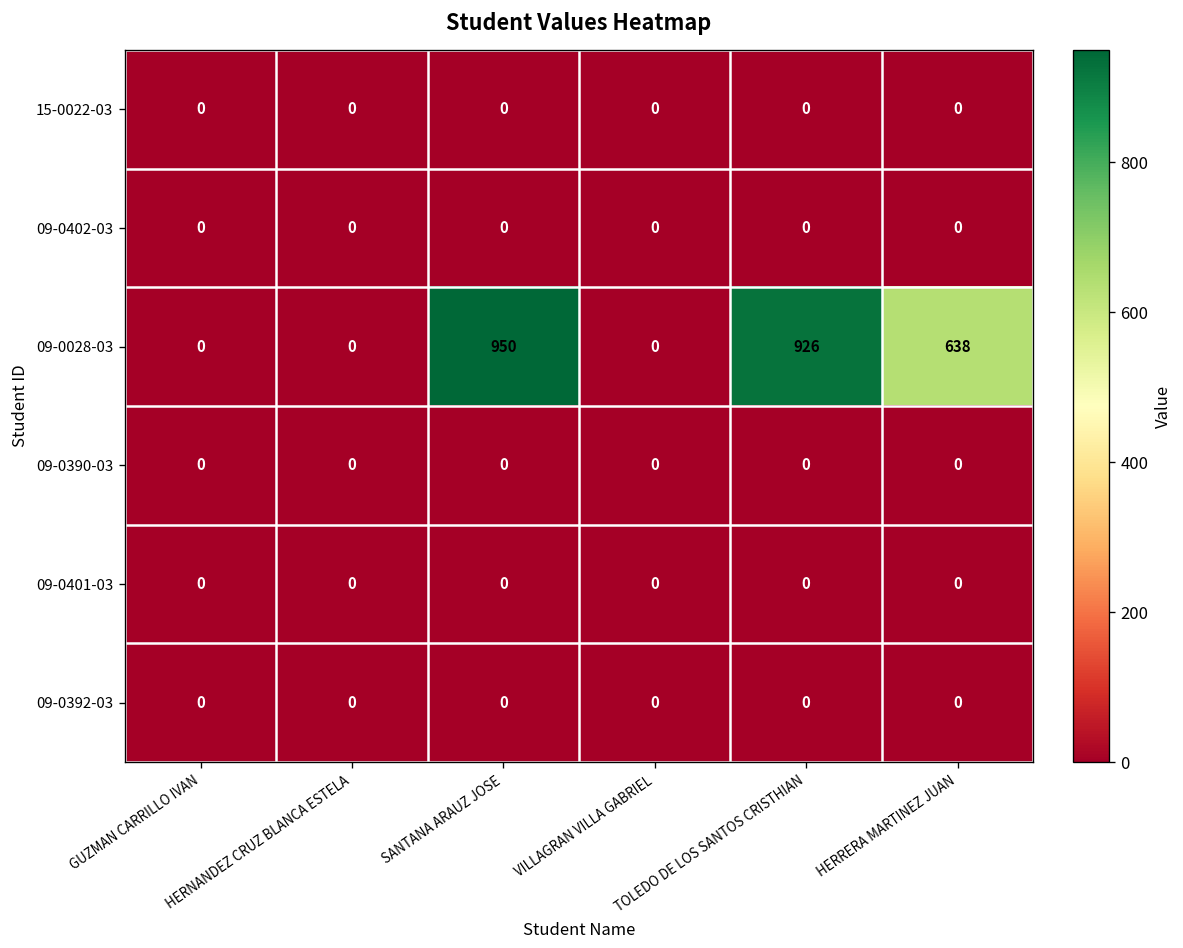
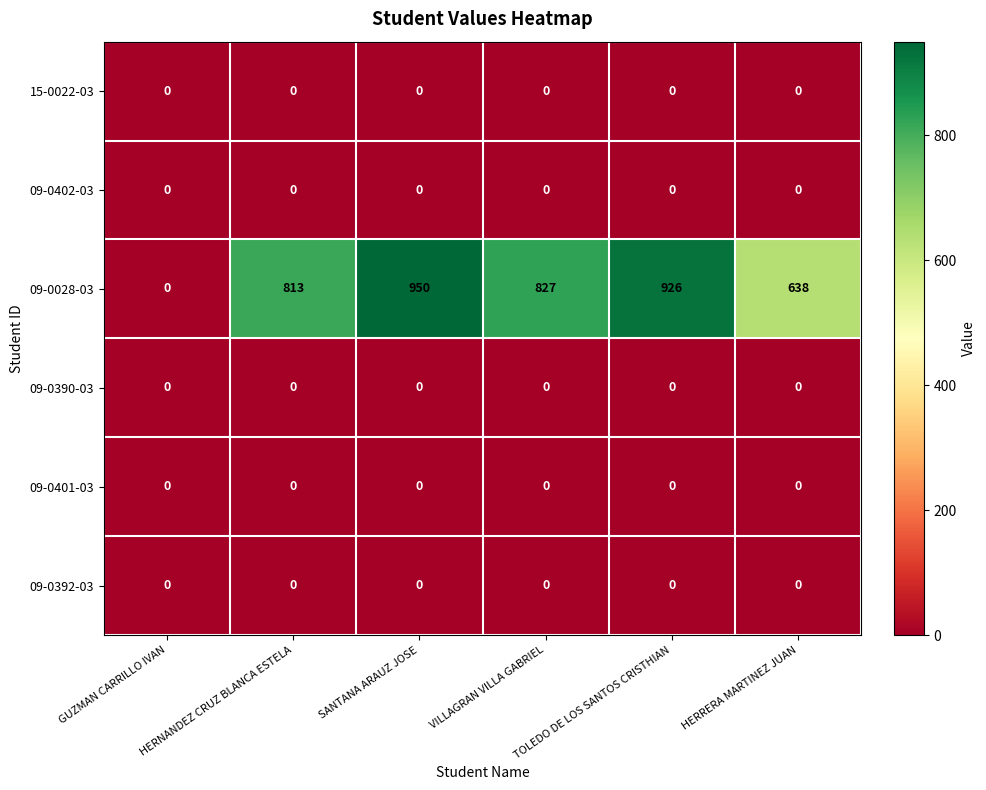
  {
    "15-0022-03": {
      "GUZMAN CARRILLO IVAN": 0,
      "HERNANDEZ CRUZ BLANCA ESTELA": 0,
      "SANTANA ARAUZ JOSE": 0,
      "VILLAGRAN VILLA GABRIEL": 0,
      "TOLEDO DE LOS SANTOS CRISTHIAN": 0,
      "HERRERA MARTINEZ JUAN": 0
    },
    "09-0402-03": {
      "GUZMAN CARRILLO IVAN": 0,
      "HERNANDEZ CRUZ BLANCA ESTELA": 0,
      "SANTANA ARAUZ JOSE": 0,
      "VILLAGRAN VILLA GABRIEL": 0,
      "TOLEDO DE LOS SANTOS CRISTHIAN": 0,
      "HERRERA MARTINEZ JUAN": 0
    },
    "09-0028-03": {
      "GUZMAN CARRILLO IVAN": 0,
-     "HERNANDEZ CRUZ BLANCA ESTELA": 0,
+     "HERNANDEZ CRUZ BLANCA ESTELA": 813,
      "SANTANA ARAUZ JOSE": 950,
-     "VILLAGRAN VILLA GABRIEL": 0,
+     "VILLAGRAN VILLA GABRIEL": 827,
      "TOLEDO DE LOS SANTOS CRISTHIAN": 926,
      "HERRERA MARTINEZ JUAN": 638
    },
    "09-0390-03": {
      "GUZMAN CARRILLO IVAN": 0,
      "HERNANDEZ CRUZ BLANCA ESTELA": 0,
      "SANTANA ARAUZ JOSE": 0,
      "VILLAGRAN VILLA GABRIEL": 0,
      "TOLEDO DE LOS SANTOS CRISTHIAN": 0,
      "HERRERA MARTINEZ JUAN": 0
    },
    "09-0401-03": {
      "GUZMAN CARRILLO IVAN": 0,
      "HERNANDEZ CRUZ BLANCA ESTELA": 0,
      "SANTANA ARAUZ JOSE": 0,
      "VILLAGRAN VILLA GABRIEL": 0,
      "TOLEDO DE LOS SANTOS CRISTHIAN": 0,
      "HERRERA MARTINEZ JUAN": 0
    },
    "09-0392-03": {
      "GUZMAN CARRILLO IVAN": 0,
      "HERNANDEZ CRUZ BLANCA ESTELA": 0,
      "SANTANA ARAUZ JOSE": 0,
      "VILLAGRAN VILLA GABRIEL": 0,
      "TOLEDO DE LOS SANTOS CRISTHIAN": 0,
      "HERRERA MARTINEZ JUAN": 0
    }
  }
